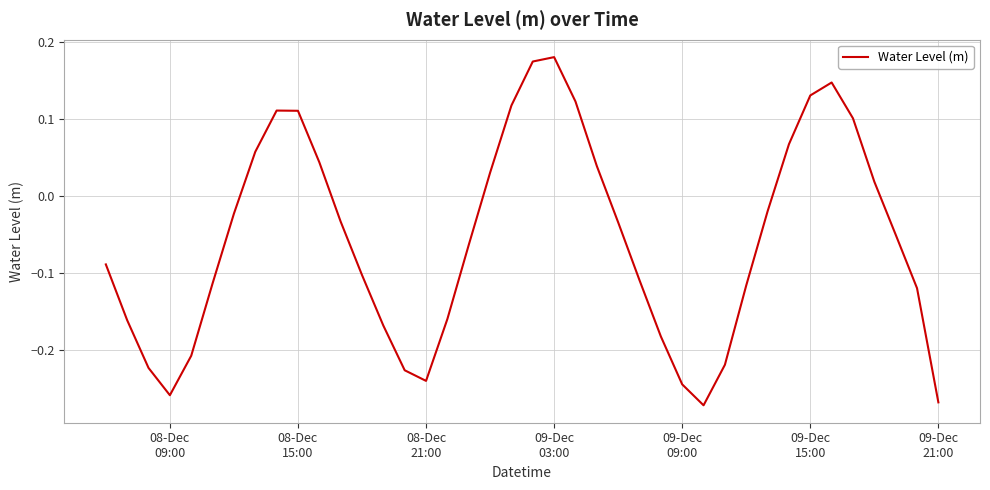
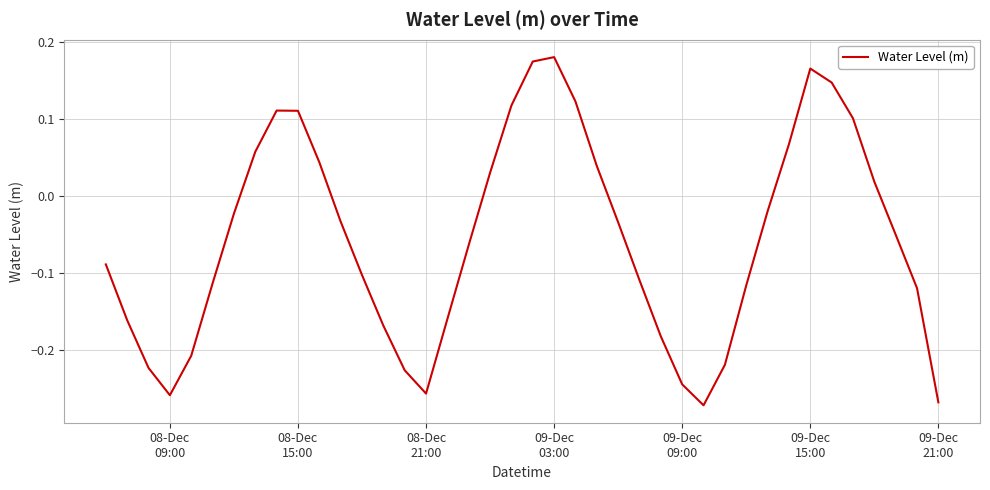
  {
    "08-Dec 09:00": -0.26,
    "08-Dec 15:00": 0.11,
-   "08-Dec 21:00": -0.24,
+   "08-Dec 21:00": -0.26,
    "09-Dec 03:00": 0.18,
    "09-Dec 09:00": -0.24,
-   "09-Dec 15:00": 0.13,
+   "09-Dec 15:00": 0.17,
    "09-Dec 21:00": -0.27
  }
